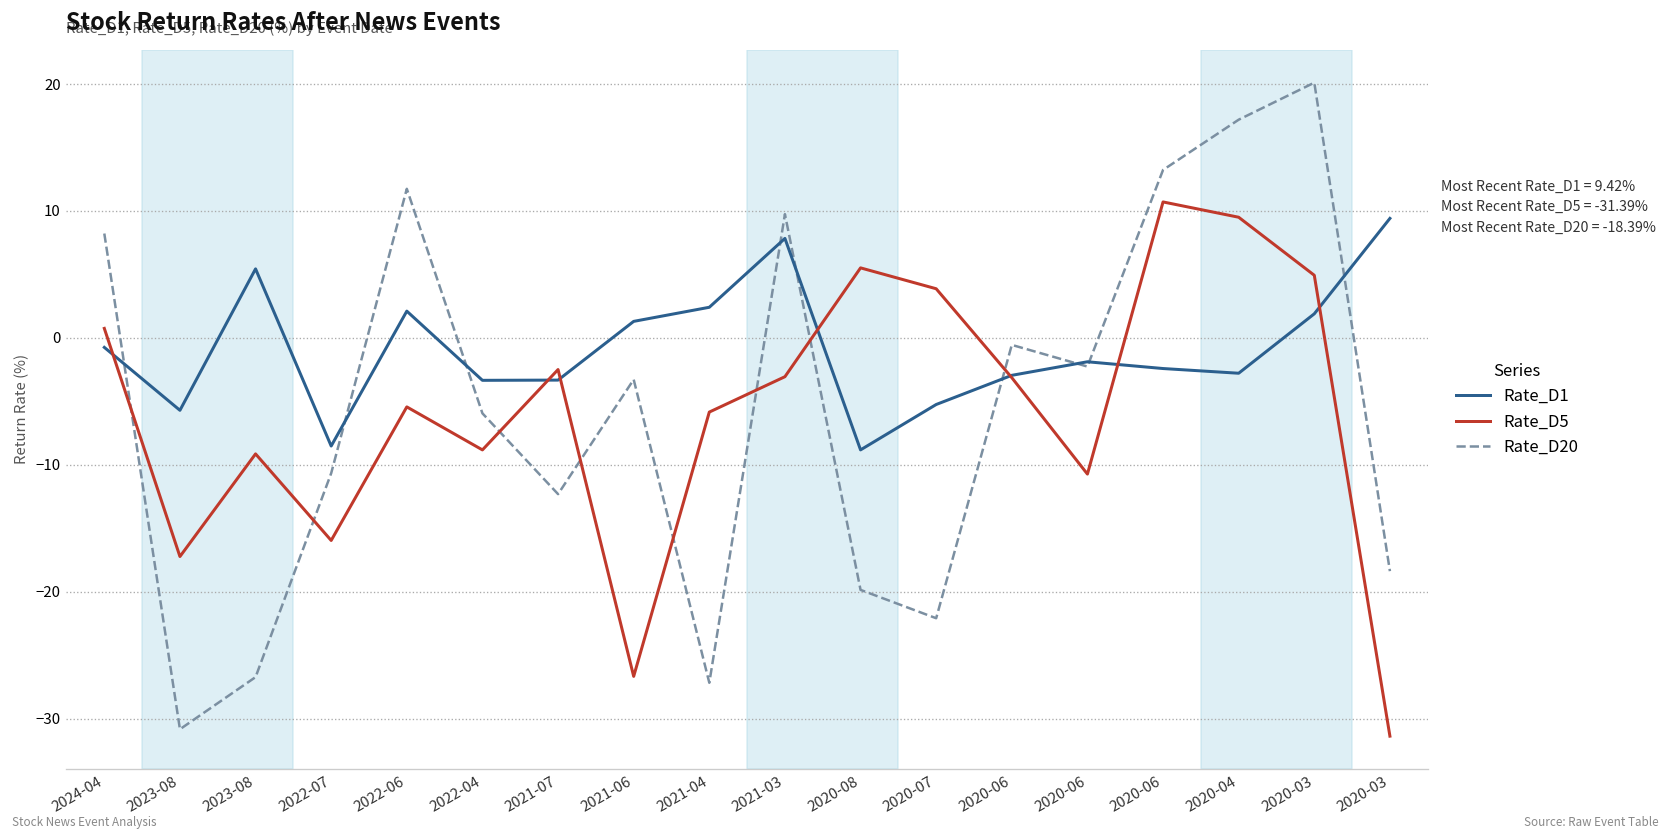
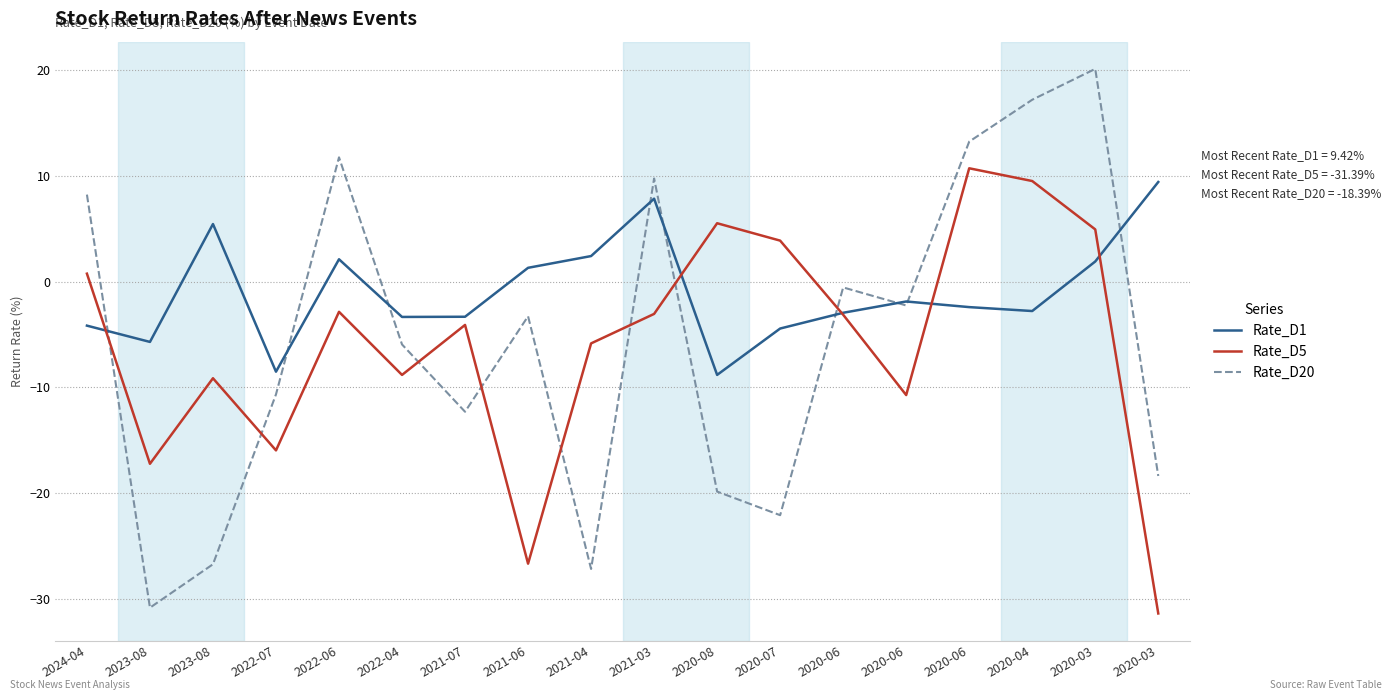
  {
    "Rate_D1": {
-     "2024-04": -0.7,
+     "2024-04": -4.2,
      "2022-07": -8.5,
      "2022-06": 2.1,
      "2022-04": -3.3,
      "2021-07": -3.3,
      "2021-06": 1.3,
      "2021-04": 2.4,
      "2021-03": 7.8,
      "2020-08": -8.8,
-     "2020-07": -5.3,
+     "2020-07": -4.4,
      "2020-04": -2.8
    },
    "Rate_D5": {
      "2024-04": 0.7,
      "2022-07": -16.0,
-     "2022-06": -5.4,
+     "2022-06": -2.9,
      "2022-04": -8.8,
-     "2021-07": -2.5,
+     "2021-07": -4.1,
      "2021-06": -26.7,
      "2021-04": -5.8,
      "2021-03": -3.1,
      "2020-08": 5.5,
      "2020-07": 3.9,
      "2020-04": 9.5
    },
    "Rate_D20": {
      "2024-04": 8.2,
      "2022-07": -10.7,
      "2022-06": 11.7,
      "2022-04": -5.9,
      "2021-07": -12.3,
      "2021-06": -3.3,
      "2021-04": -27.2,
      "2021-03": 9.8,
      "2020-08": -19.9,
      "2020-07": -22.1,
      "2020-04": 17.2
    }
  }
